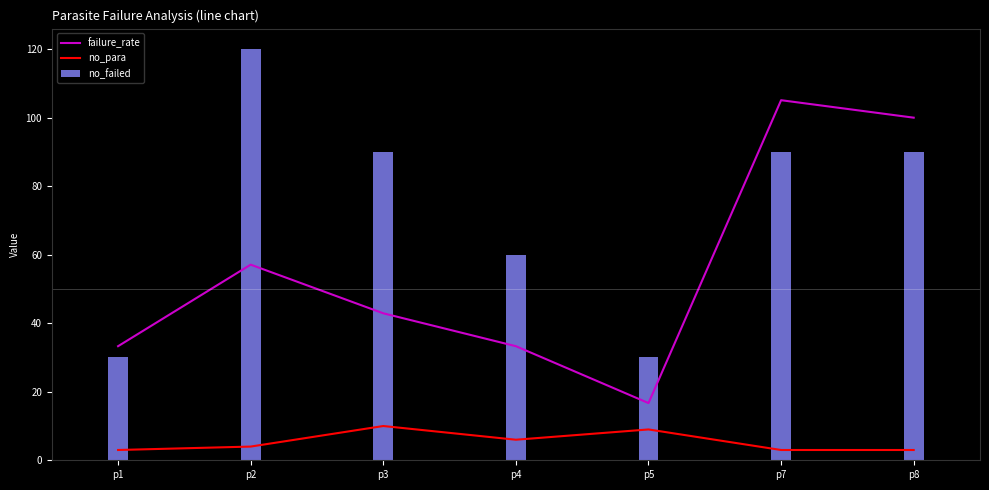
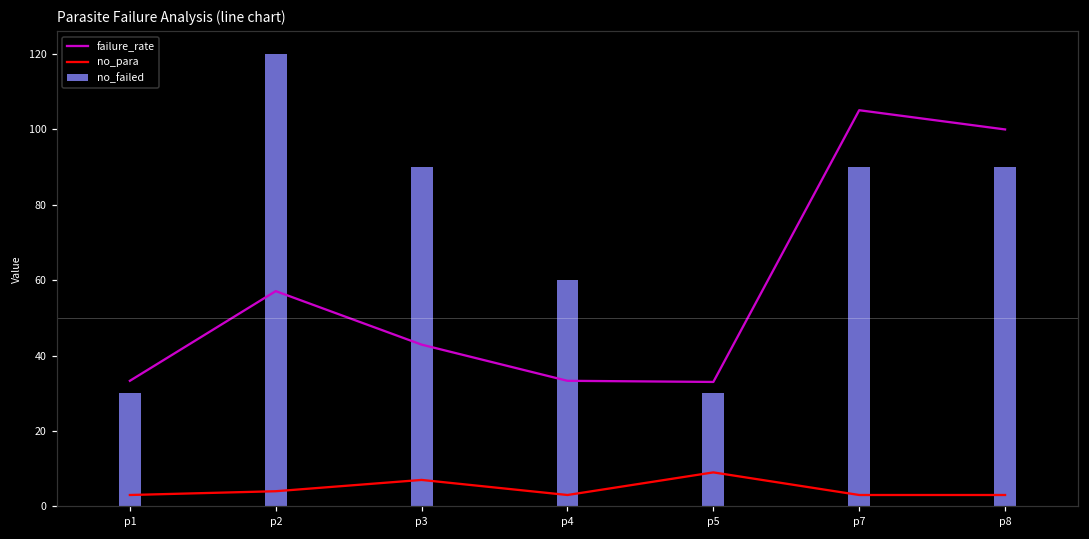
  {
    "failure_rate": {
      "p1": 33,
      "p2": 57,
      "p3": 43,
      "p4": 33,
-     "p5": 17,
+     "p5": 33,
      "p7": 105,
      "p8": 100
    },
    "no_para": {
      "p1": 3,
      "p2": 4,
-     "p3": 10,
-     "p4": 6,
+     "p3": 7,
+     "p4": 3,
      "p5": 9,
      "p7": 3,
      "p8": 3
    }
  }
